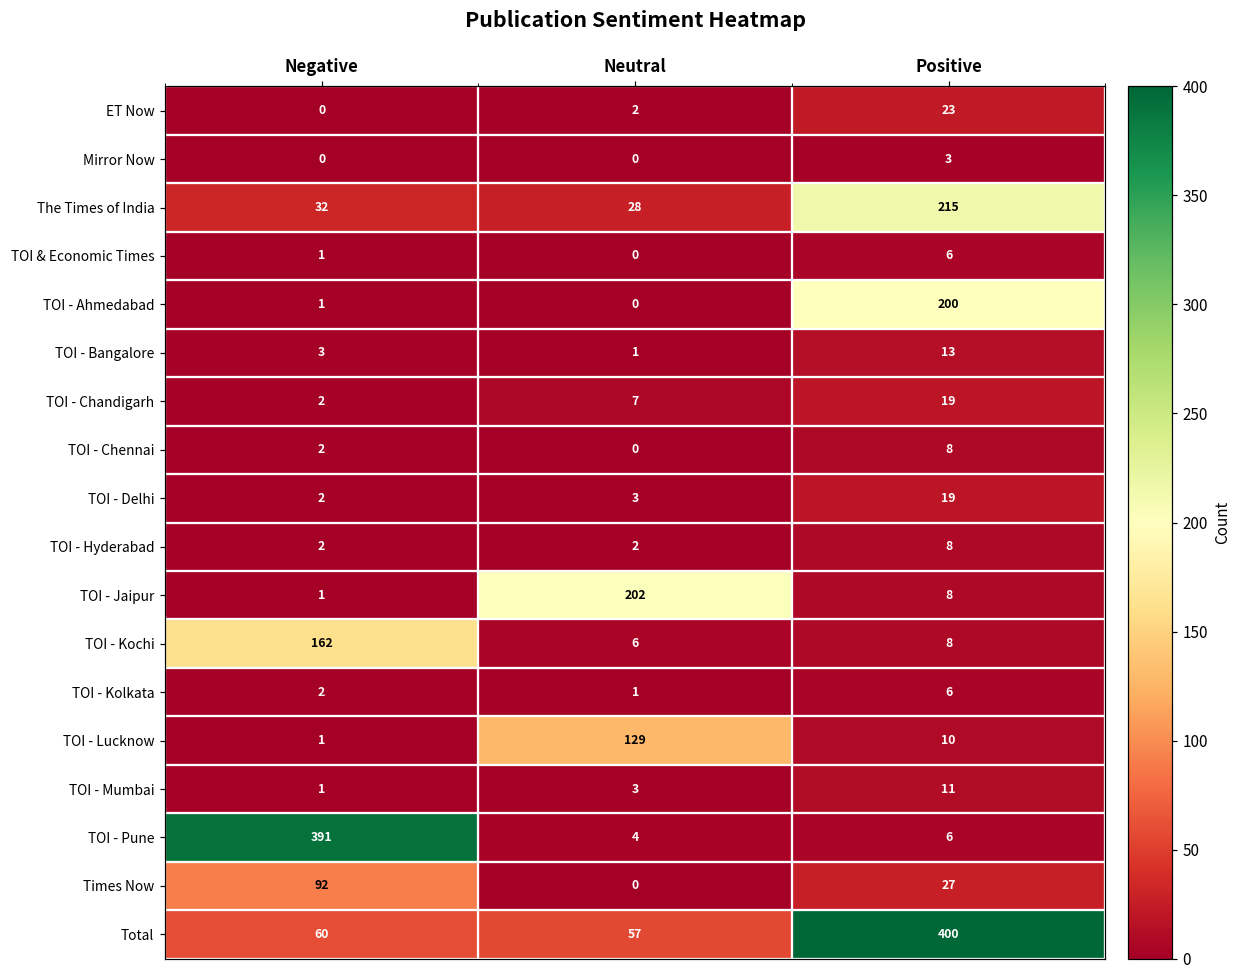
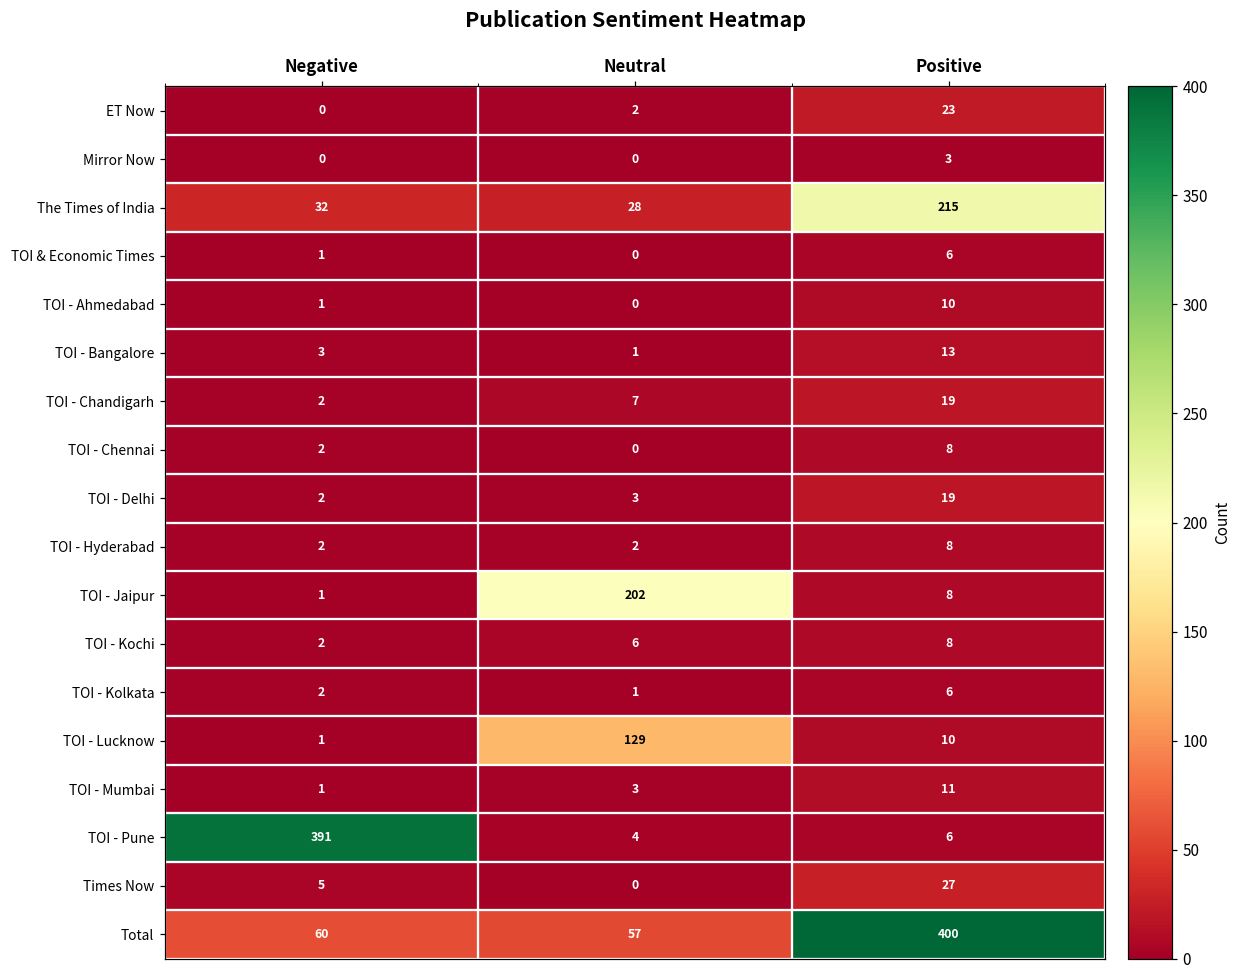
  {
    "ET Now": {
      "Negative": 0,
      "Neutral": 2,
      "Positive": 23
    },
    "Mirror Now": {
      "Negative": 0,
      "Neutral": 0,
      "Positive": 3
    },
    "The Times of India": {
      "Negative": 32,
      "Neutral": 28,
      "Positive": 215
    },
    "TOI & Economic Times": {
      "Negative": 1,
      "Neutral": 0,
      "Positive": 6
    },
    "TOI - Ahmedabad": {
      "Negative": 1,
      "Neutral": 0,
-     "Positive": 200
+     "Positive": 10
    },
    "TOI - Bangalore": {
      "Negative": 3,
      "Neutral": 1,
      "Positive": 13
    },
    "TOI - Chandigarh": {
      "Negative": 2,
      "Neutral": 7,
      "Positive": 19
    },
    "TOI - Chennai": {
      "Negative": 2,
      "Neutral": 0,
      "Positive": 8
    },
    "TOI - Delhi": {
      "Negative": 2,
      "Neutral": 3,
      "Positive": 19
    },
    "TOI - Hyderabad": {
      "Negative": 2,
      "Neutral": 2,
      "Positive": 8
    },
    "TOI - Jaipur": {
      "Negative": 1,
      "Neutral": 202,
      "Positive": 8
    },
    "TOI - Kochi": {
-     "Negative": 162,
+     "Negative": 2,
      "Neutral": 6,
      "Positive": 8
    },
    "TOI - Kolkata": {
      "Negative": 2,
      "Neutral": 1,
      "Positive": 6
    },
    "TOI - Lucknow": {
      "Negative": 1,
      "Neutral": 129,
      "Positive": 10
    },
    "TOI - Mumbai": {
      "Negative": 1,
      "Neutral": 3,
      "Positive": 11
    },
    "TOI - Pune": {
      "Negative": 391,
      "Neutral": 4,
      "Positive": 6
    },
    "Times Now": {
-     "Negative": 92,
+     "Negative": 5,
      "Neutral": 0,
      "Positive": 27
    },
    "Total": {
      "Negative": 60,
      "Neutral": 57,
      "Positive": 400
    }
  }
